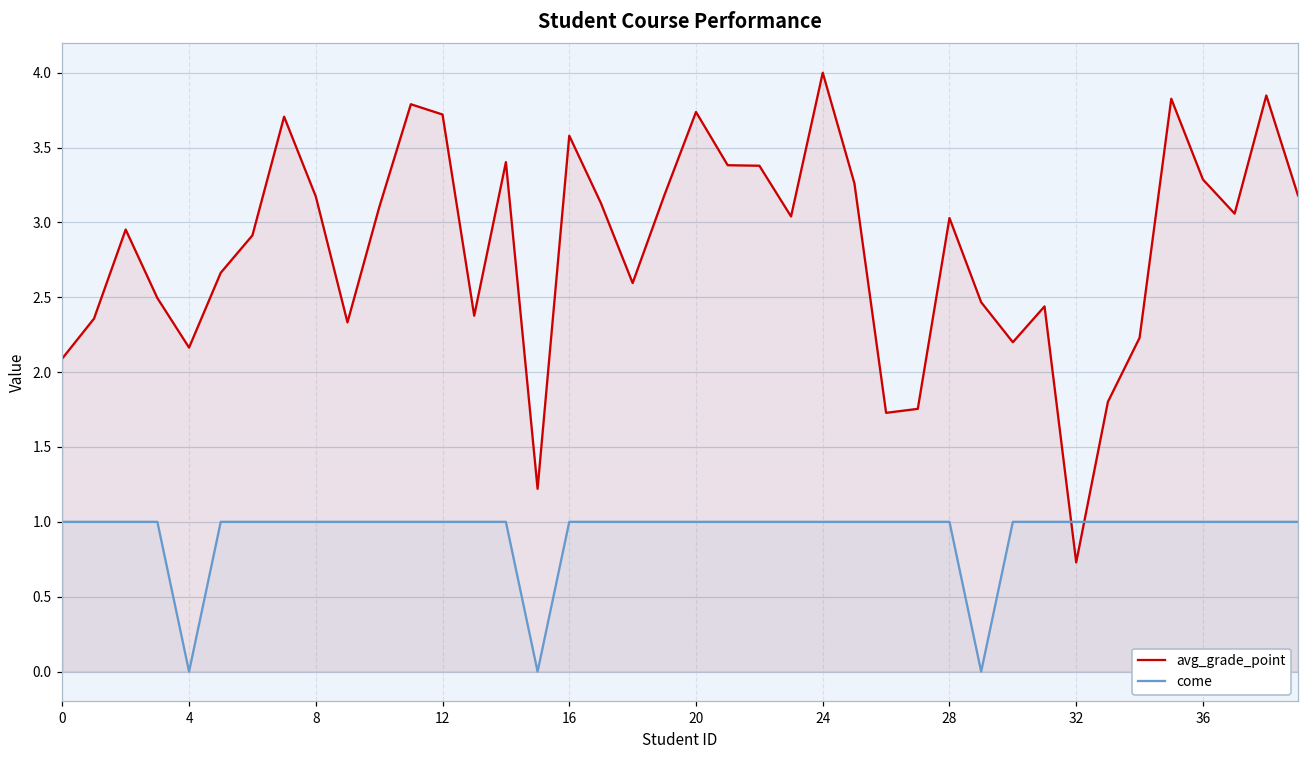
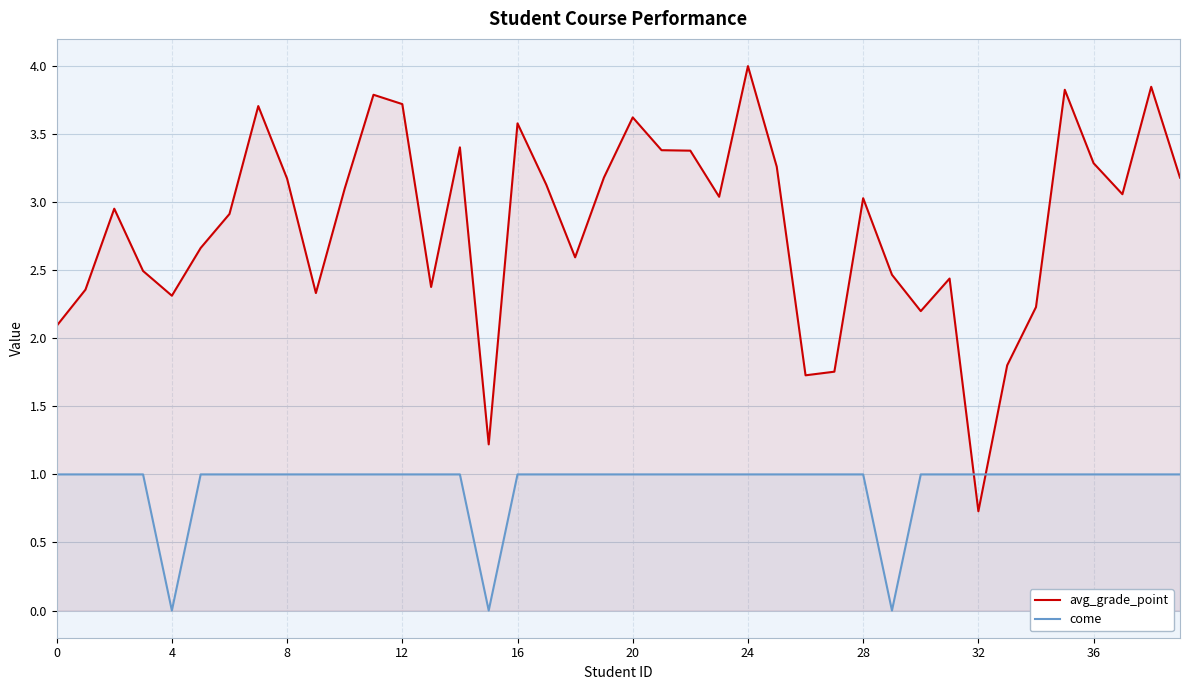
  {
    "avg_grade_point": {
      "0": 2.09,
-     "4": 2.16,
+     "4": 2.31,
      "8": 3.17,
      "12": 3.72,
      "16": 3.58,
-     "20": 3.74,
+     "20": 3.62,
      "24": 4.00,
      "28": 3.03,
      "32": 0.73,
      "36": 3.29
    },
    "come": {
      "0": 1.00,
      "4": 0.00,
      "8": 1.00,
      "12": 1.00,
      "16": 1.00,
      "20": 1.00,
      "24": 1.00,
      "28": 1.00,
      "32": 1.00,
      "36": 1.00
    }
  }
